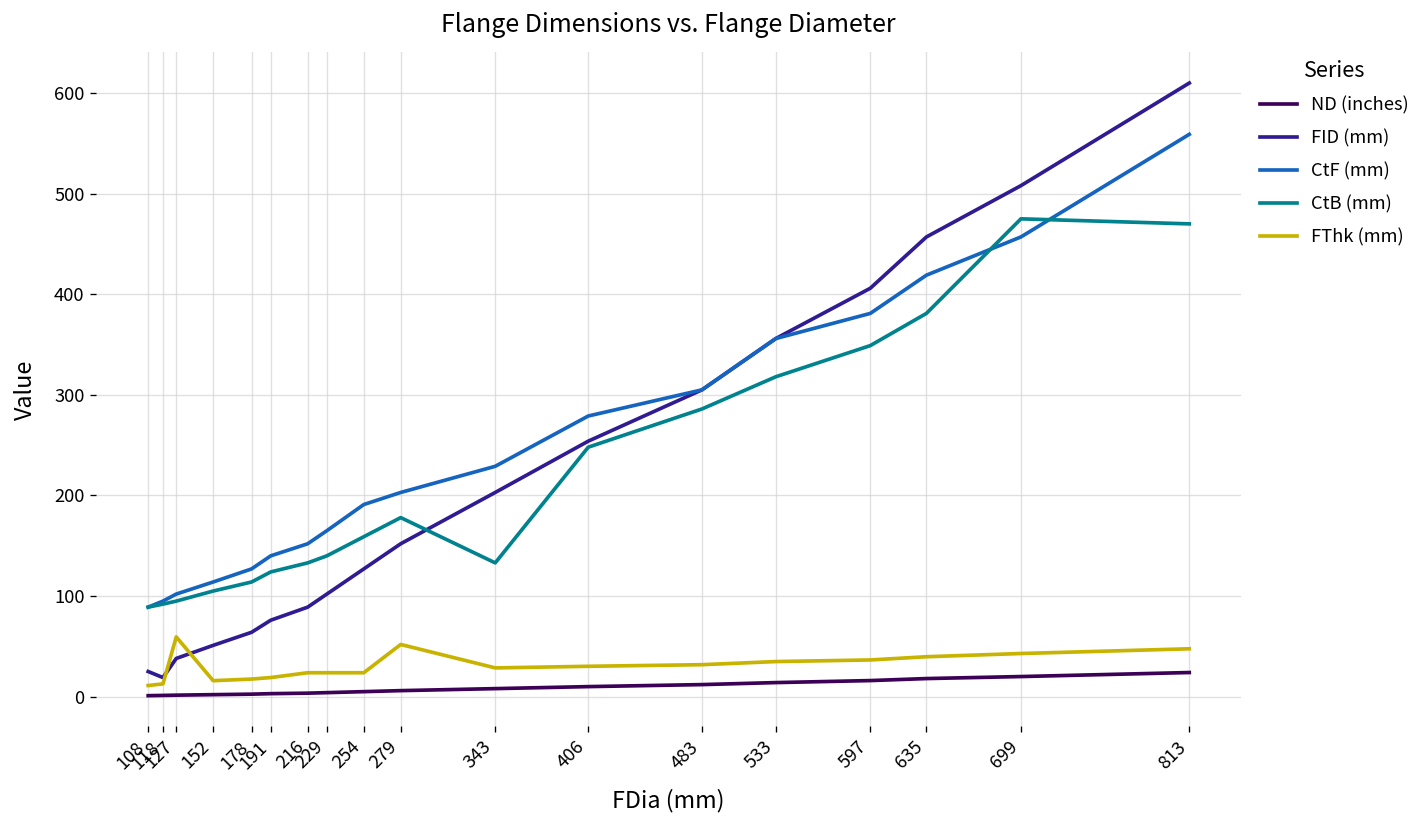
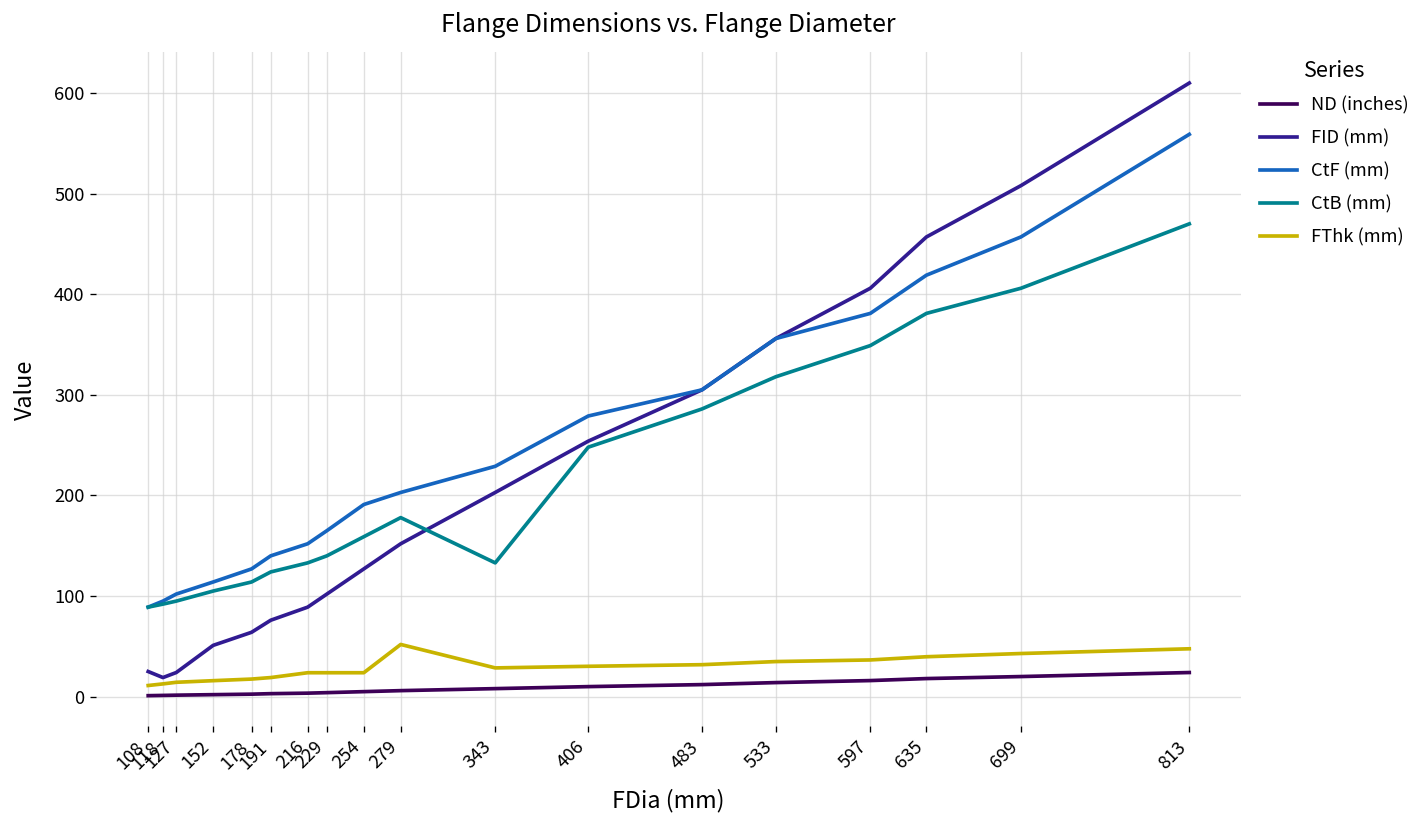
  {
    "ND (inches)": {
      "108": 0,
      "118": 0,
      "127": 0,
      "152": 0,
      "178": 0,
      "191": 0,
      "216": 0,
      "229": 0,
      "254": 10,
      "279": 10,
      "343": 10,
      "406": 10,
      "483": 10,
      "533": 10,
      "597": 20,
      "635": 20,
      "699": 20,
      "813": 20
    },
    "FID (mm)": {
      "108": 30,
      "118": 20,
-     "127": 40,
+     "127": 20,
      "152": 50,
      "178": 60,
      "191": 80,
      "216": 90,
      "229": 100,
      "254": 130,
      "279": 150,
      "343": 200,
      "406": 250,
      "597": 410,
      "635": 460,
      "699": 510,
      "813": 610
    },
    "CtF (mm)": {
      "127": 100,
      "152": 110,
      "178": 130,
      "191": 140,
      "216": 150,
      "229": 170,
      "254": 190,
      "279": 200,
      "343": 230,
      "406": 280,
      "597": 380,
      "635": 420,
      "699": 460,
      "813": 560
    },
    "CtB (mm)": {
      "127": 100,
      "152": 110,
      "178": 110,
      "191": 120,
      "216": 130,
      "229": 140,
      "254": 160,
      "279": 180,
      "343": 130,
      "406": 250,
      "483": 290,
      "533": 320,
      "597": 350,
      "635": 380,
-     "699": 480,
+     "699": 410,
      "813": 470
    },
    "FThk (mm)": {
      "108": 10,
      "118": 10,
-     "127": 60,
+     "127": 10,
      "152": 20,
      "178": 20,
      "191": 20,
      "216": 20,
      "229": 20,
      "254": 20,
      "279": 50,
      "343": 30,
      "406": 30,
      "483": 30,
      "533": 30,
      "597": 40,
      "635": 40,
      "699": 40,
      "813": 50
    }
  }
